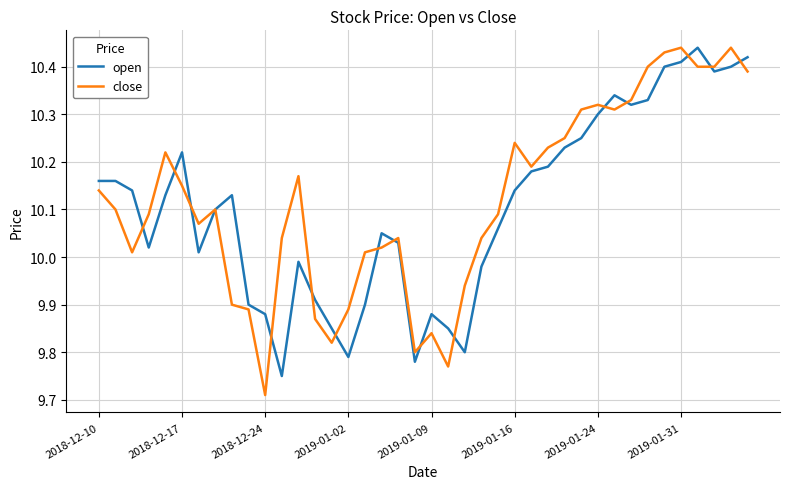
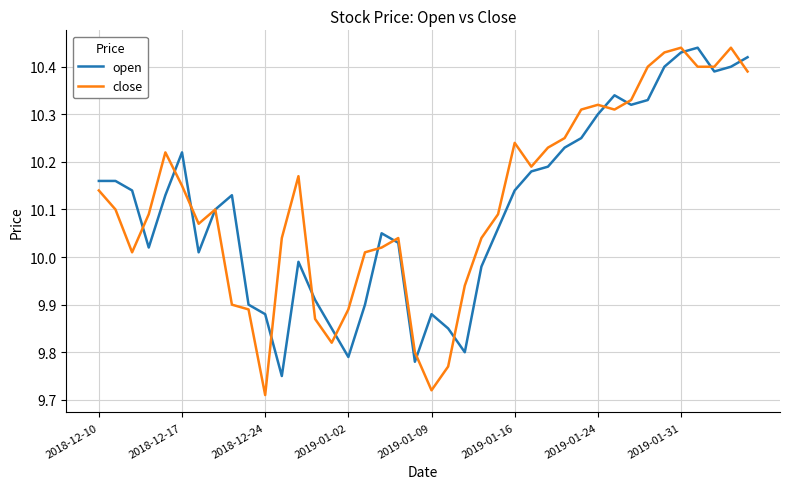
  {
    "open": {
      "2018-12-10": 10.16,
      "2018-12-17": 10.22,
      "2018-12-24": 9.88,
      "2019-01-02": 9.79,
      "2019-01-09": 9.88,
      "2019-01-16": 10.14,
      "2019-01-24": 10.30,
-     "2019-01-31": 10.41
+     "2019-01-31": 10.43
    },
    "close": {
      "2018-12-10": 10.14,
      "2018-12-17": 10.15,
      "2018-12-24": 9.71,
      "2019-01-02": 9.89,
-     "2019-01-09": 9.84,
+     "2019-01-09": 9.72,
      "2019-01-16": 10.24,
      "2019-01-24": 10.32,
      "2019-01-31": 10.44
    }
  }
